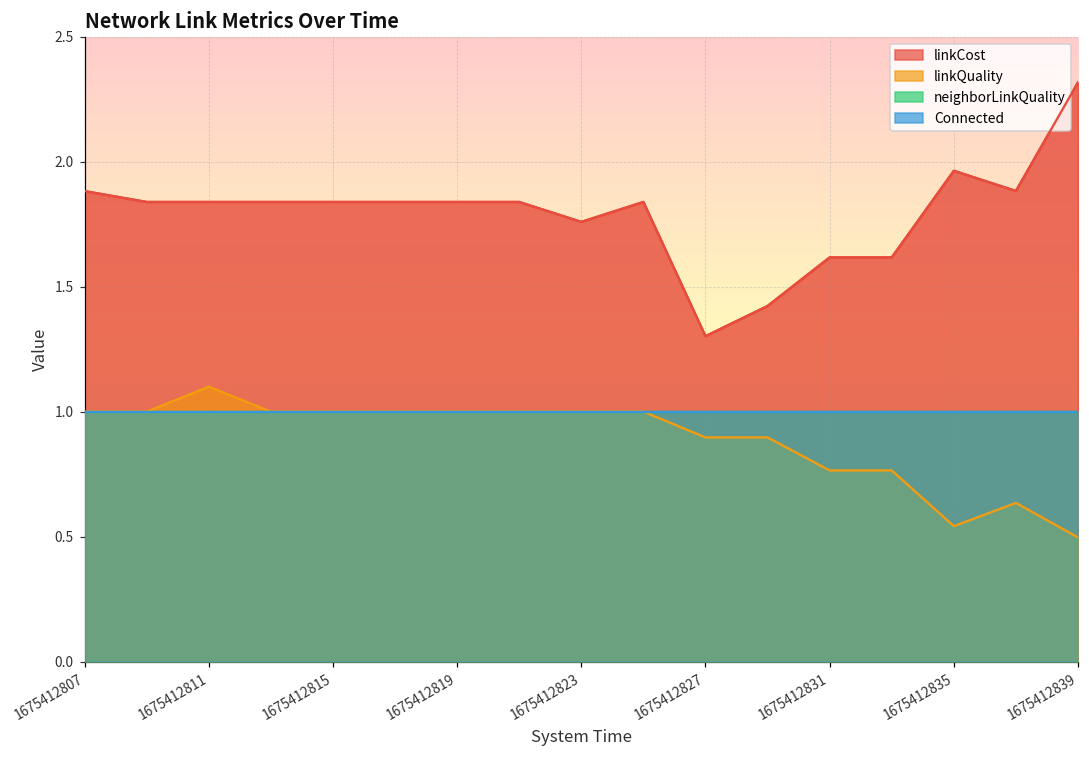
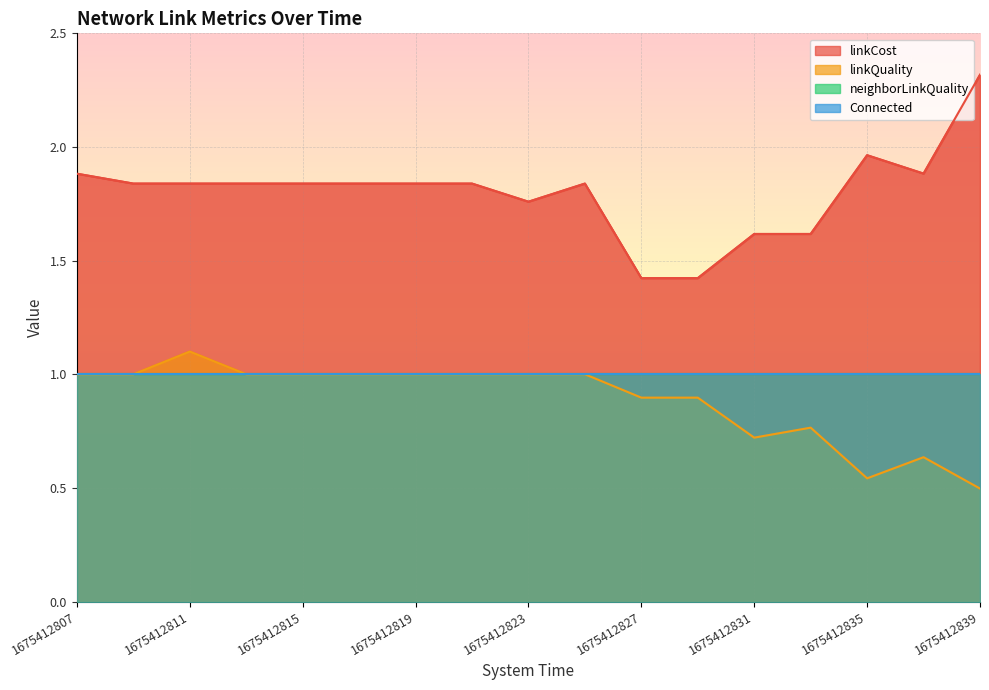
  {
    "linkCost": {
      "1675412807": 1.88,
      "1675412811": 1.84,
      "1675412815": 1.84,
      "1675412819": 1.84,
      "1675412823": 1.76,
-     "1675412827": 1.30,
+     "1675412827": 1.42,
      "1675412831": 1.62,
      "1675412835": 1.96,
      "1675412839": 2.32
    },
    "linkQuality": {
      "1675412811": 1.10,
      "1675412827": 0.90,
-     "1675412831": 0.77,
+     "1675412831": 0.72,
      "1675412835": 0.54,
      "1675412839": 0.50
    },
    "Connected": {
      "1675412811": 1.00,
      "1675412827": 1.00,
      "1675412831": 1.00,
      "1675412835": 1.00,
      "1675412839": 1.00
    }
  }
